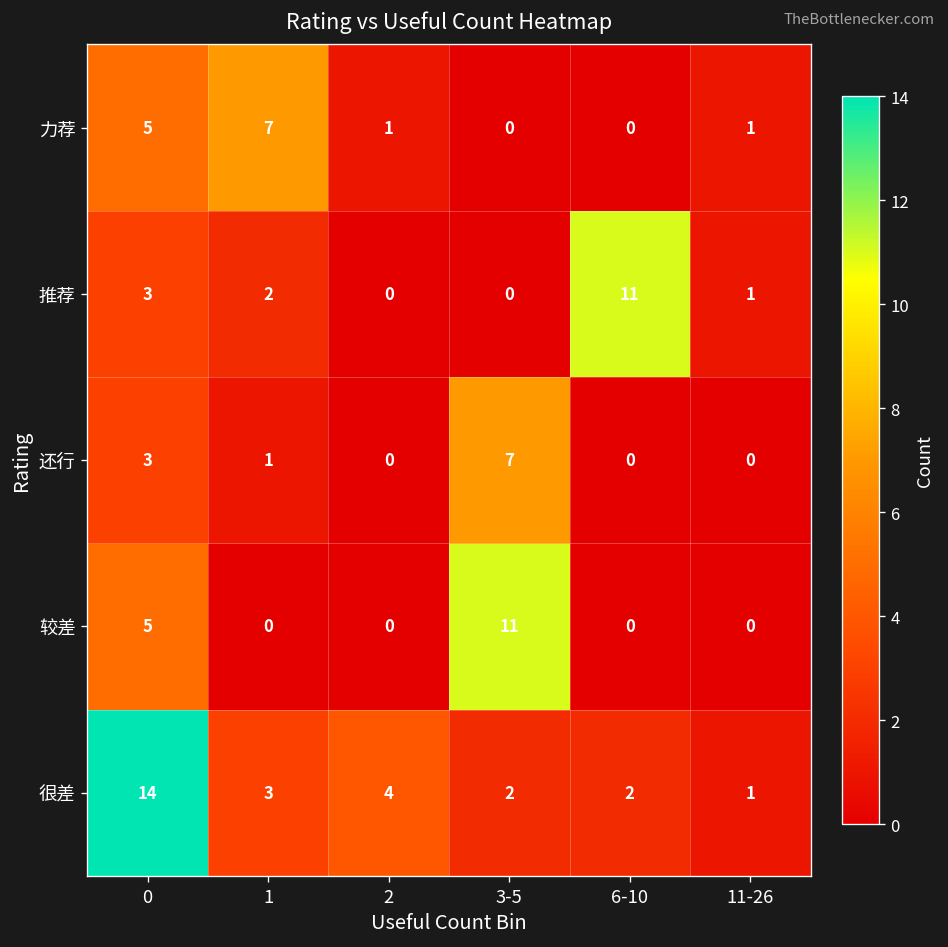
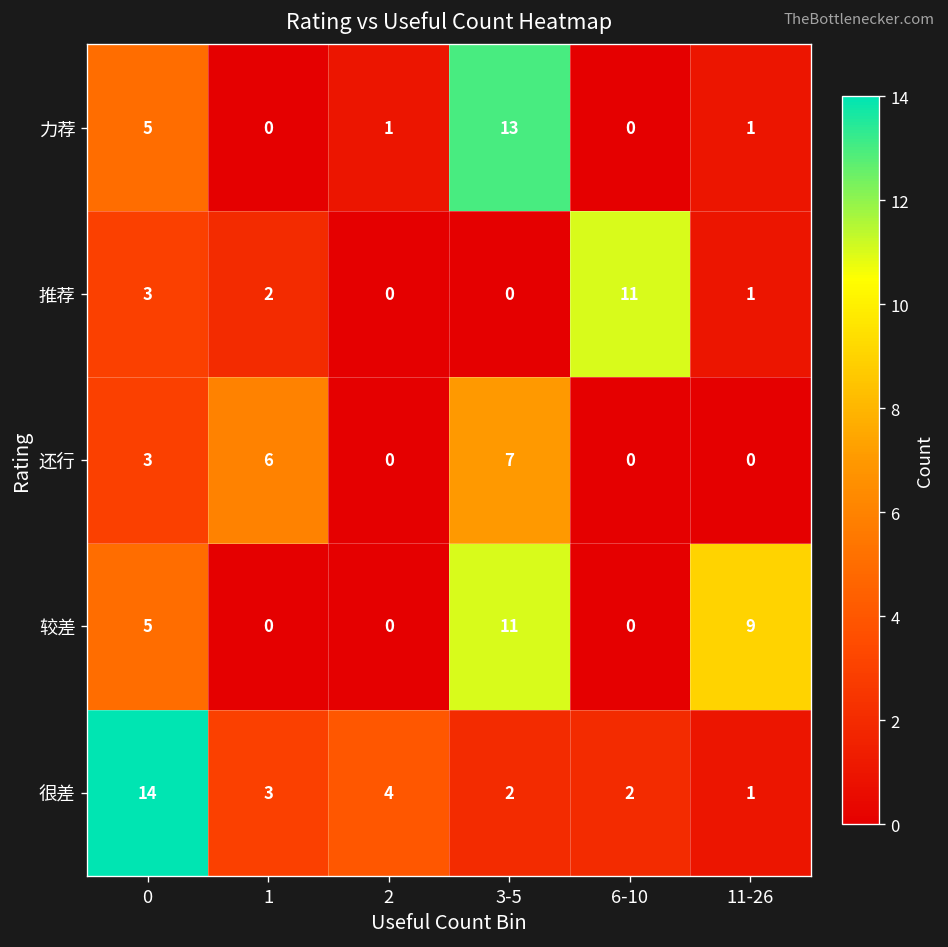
  {
    "力荐": {
      "0": 5,
-     "1": 7,
+     "1": 0,
      "2": 1,
-     "3-5": 0,
+     "3-5": 13,
      "6-10": 0,
      "11-26": 1
    },
    "推荐": {
      "0": 3,
      "1": 2,
      "2": 0,
      "3-5": 0,
      "6-10": 11,
      "11-26": 1
    },
    "还行": {
      "0": 3,
-     "1": 1,
+     "1": 6,
      "2": 0,
      "3-5": 7,
      "6-10": 0,
      "11-26": 0
    },
    "较差": {
      "0": 5,
      "1": 0,
      "2": 0,
      "3-5": 11,
      "6-10": 0,
-     "11-26": 0
+     "11-26": 9
    },
    "很差": {
      "0": 14,
      "1": 3,
      "2": 4,
      "3-5": 2,
      "6-10": 2,
      "11-26": 1
    }
  }
